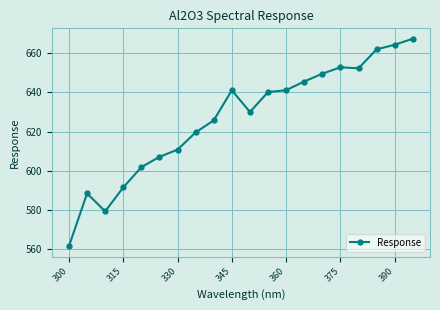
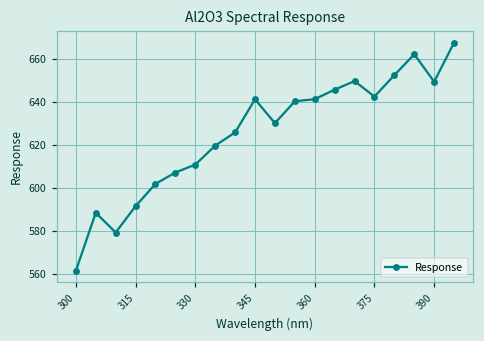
  {
    "300": 561,
    "315": 591,
    "330": 611,
    "345": 641,
    "360": 641,
-   "375": 653,
-   "390": 664
+   "375": 642,
+   "390": 649
  }
